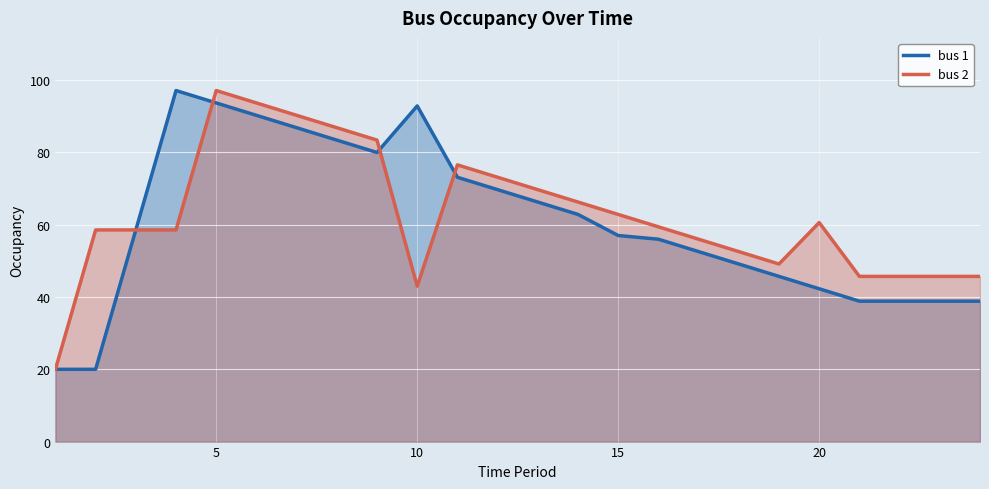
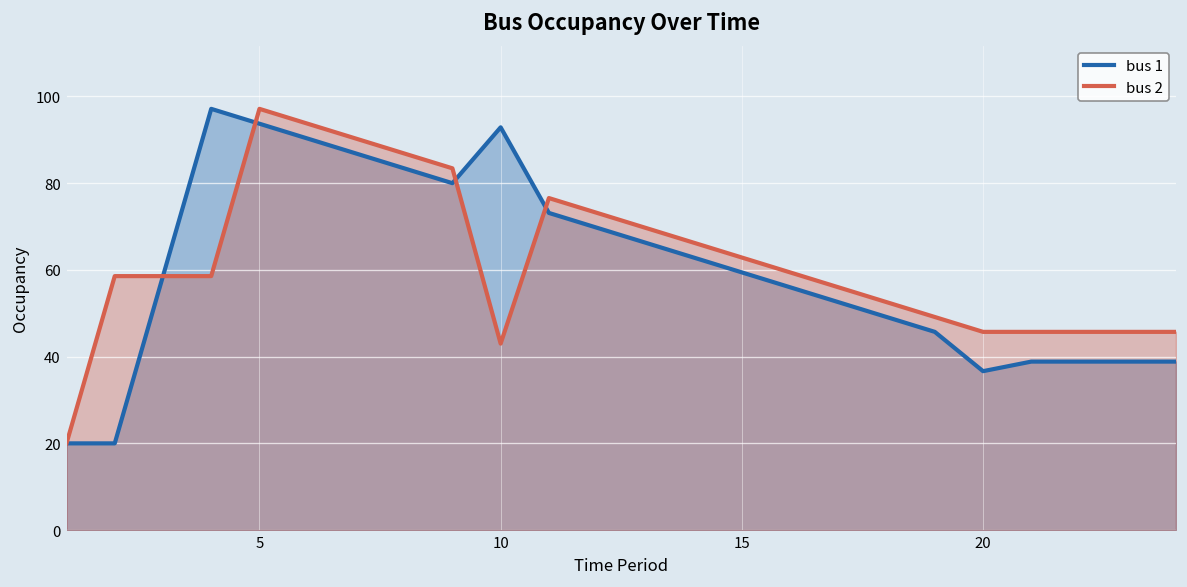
  {
    "bus 1": {
      "5": 94,
      "10": 93,
-     "15": 57,
-     "20": 42
+     "15": 59,
+     "20": 37
    },
    "bus 2": {
      "5": 97,
      "10": 43,
      "15": 63,
-     "20": 61
+     "20": 46
    }
  }
